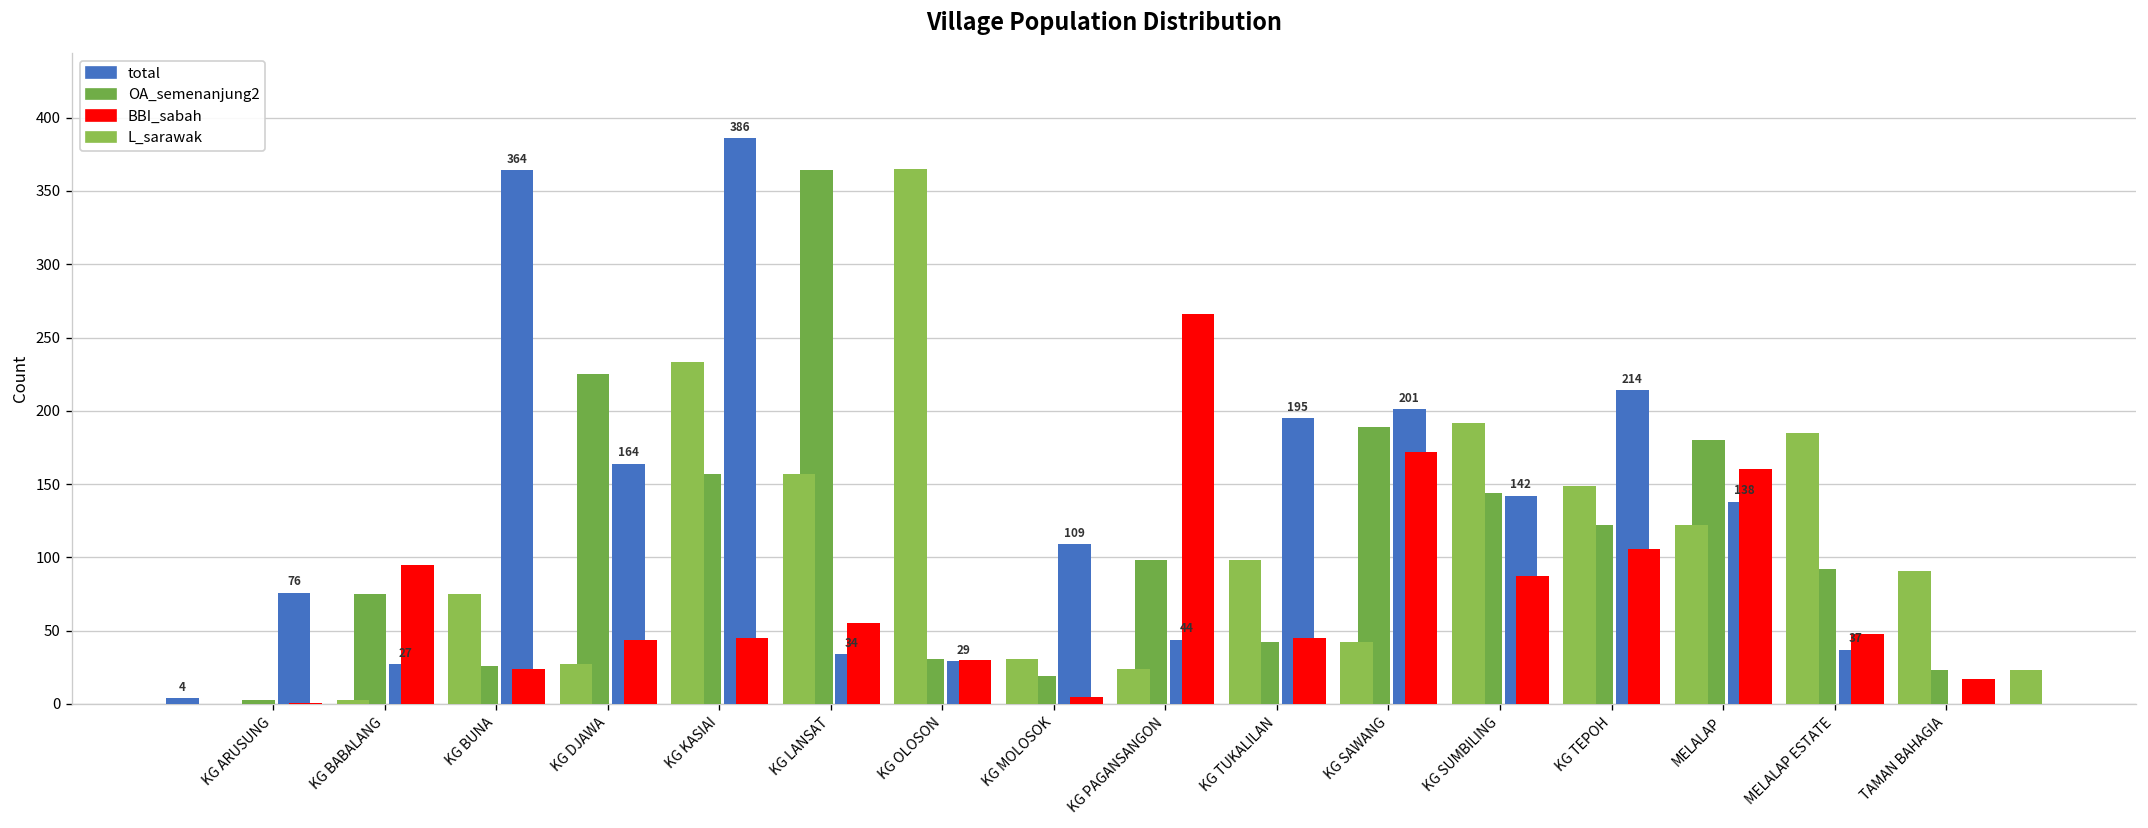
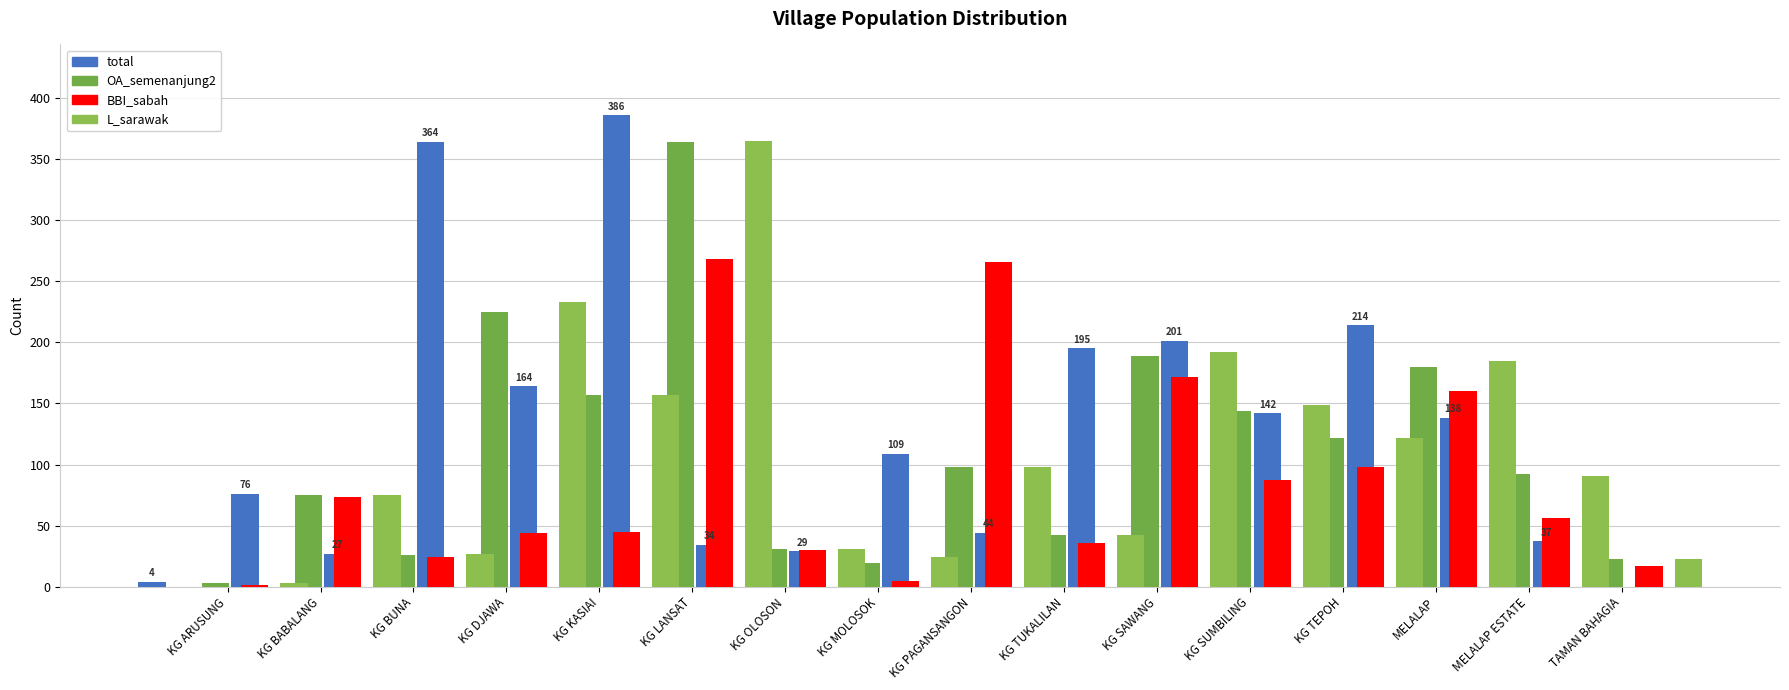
  {
    "BBI_sabah": {
-     "KG BABALANG": 95,
-     "KG LANSAT": 55,
+     "KG BABALANG": 73,
+     "KG LANSAT": 268,
      "KG OLOSON": 30,
-     "KG TUKALILAN": 45,
-     "KG TEPOH": 106,
-     "MELALAP ESTATE": 48,
+     "KG TUKALILAN": 36,
+     "KG TEPOH": 98,
+     "MELALAP ESTATE": 56,
      "TAMAN BAHAGIA": 17
    }
  }
